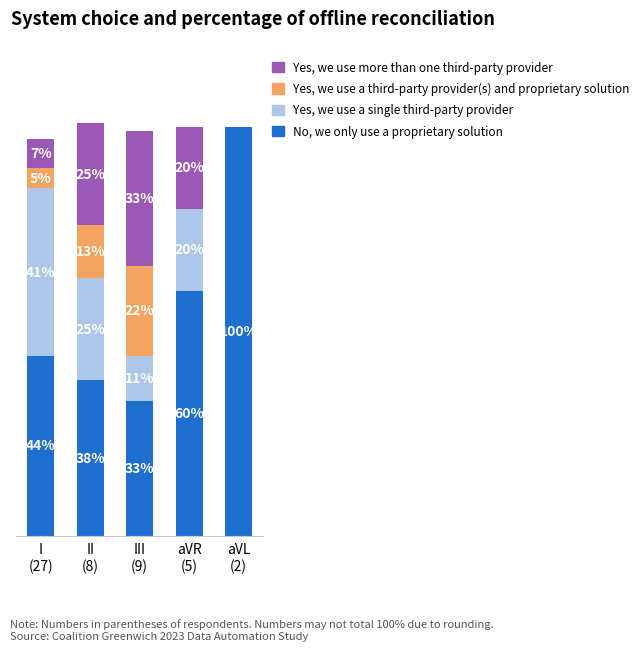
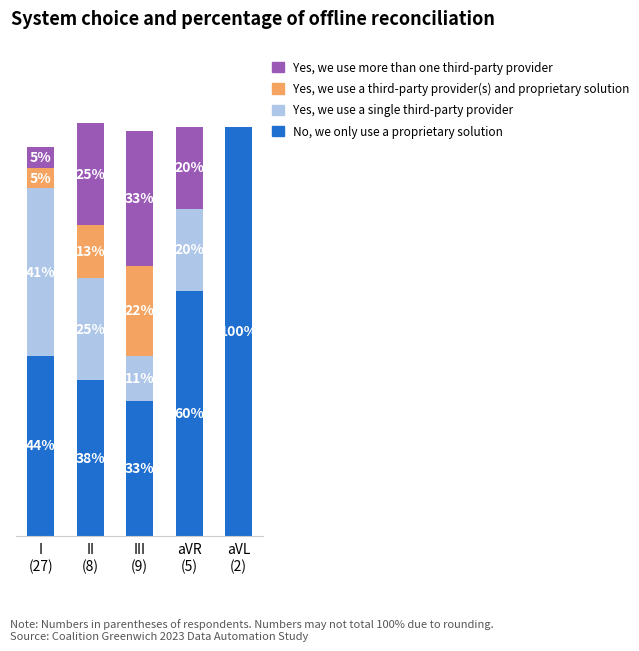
  {
    "No, we only use a proprietary solution": {
      "I (27)": "44%",
      "II (8)": "38%",
      "III (9)": "33%",
      "aVR (5)": "60%",
      "aVL (2)": "100%"
    },
    "Yes, we use a single third-party provider": {
      "I (27)": "41%",
      "II (8)": "25%",
      "III (9)": "11%",
      "aVR (5)": "20%"
    },
    "Yes, we use a third-party provider(s) and proprietary solution": {
      "I (27)": "5%",
      "II (8)": "13%",
      "III (9)": "22%"
    },
    "Yes, we use more than one third-party provider": {
-     "I (27)": "7%",
+     "I (27)": "5%",
      "II (8)": "25%",
      "III (9)": "33%",
      "aVR (5)": "20%"
    }
  }
